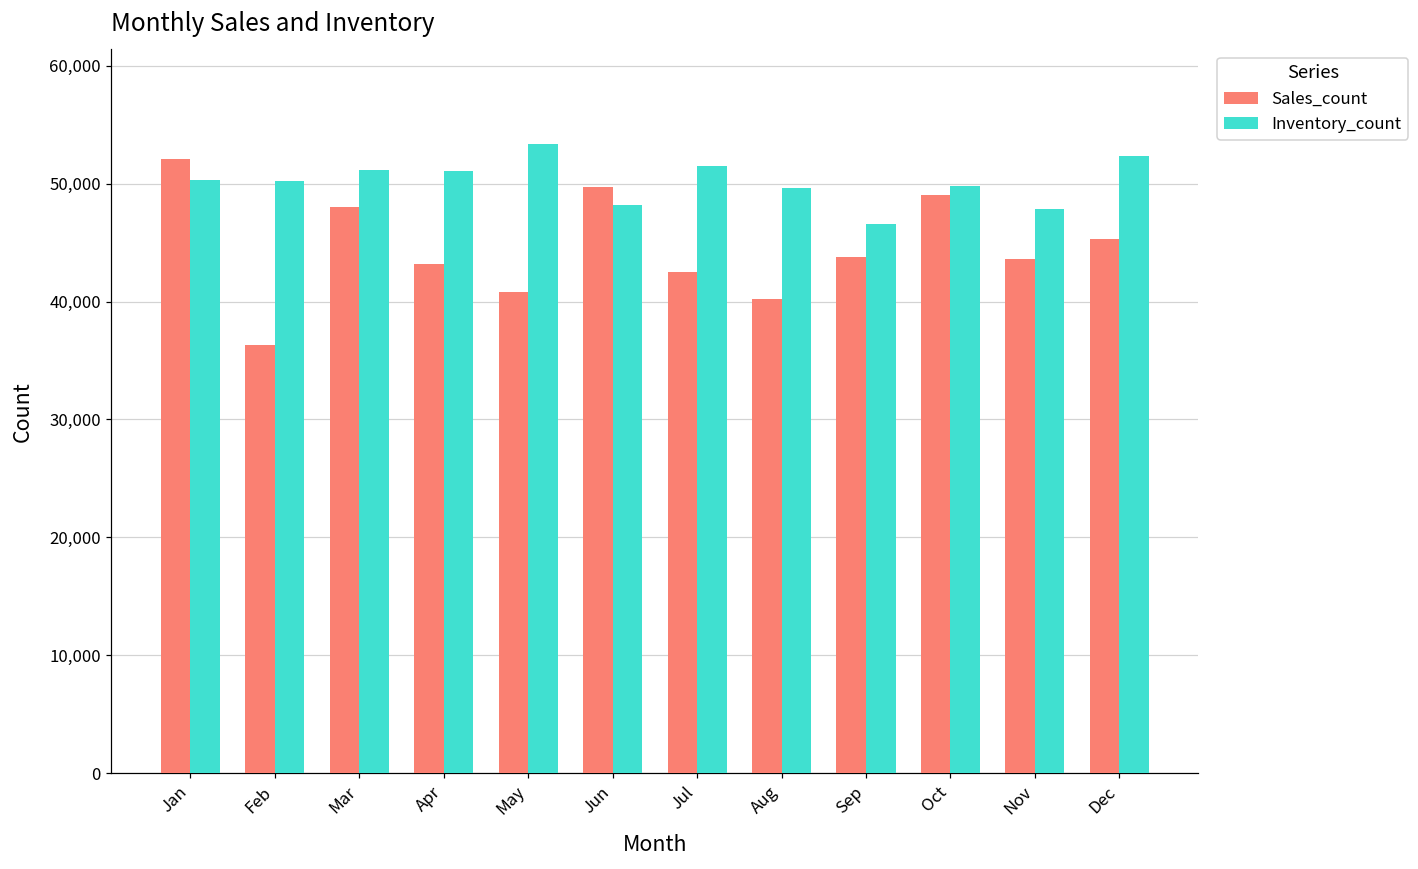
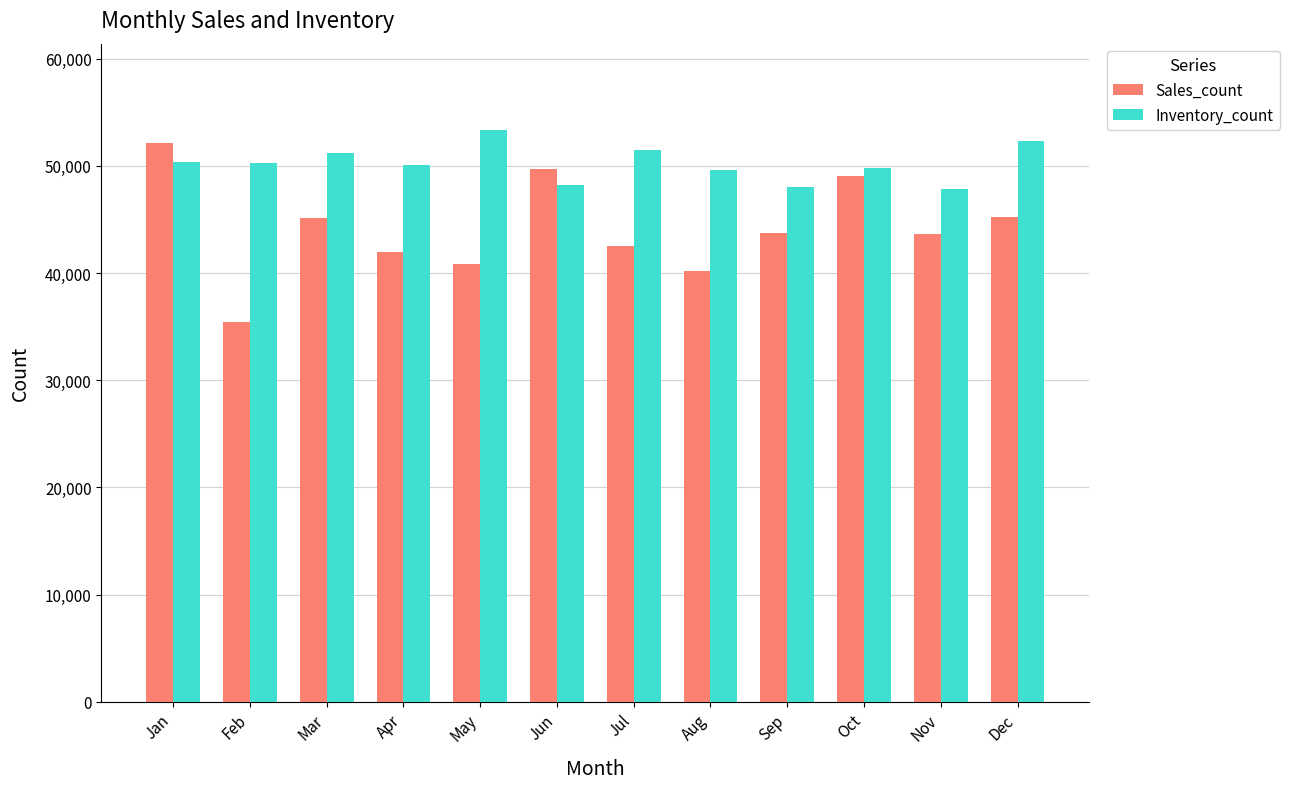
  {
    "Sales_count": {
      "Jan": "52,100",
-     "Feb": "36,300",
-     "Mar": "48,000",
-     "Apr": "43,200",
+     "Feb": "35,400",
+     "Mar": "45,100",
+     "Apr": "42,000",
      "May": "40,800",
      "Jun": "49,700",
      "Jul": "42,500",
      "Aug": "40,200",
      "Sep": "43,700",
      "Oct": "49,100",
      "Nov": "43,600",
      "Dec": "45,300"
    },
    "Inventory_count": {
      "Jan": "50,300",
      "Feb": "50,200",
      "Mar": "51,200",
-     "Apr": "51,100",
+     "Apr": "50,100",
      "May": "53,400",
      "Jun": "48,200",
      "Jul": "51,500",
      "Aug": "49,600",
-     "Sep": "46,600",
+     "Sep": "48,100",
      "Oct": "49,800",
      "Nov": "47,900",
      "Dec": "52,300"
    }
  }
